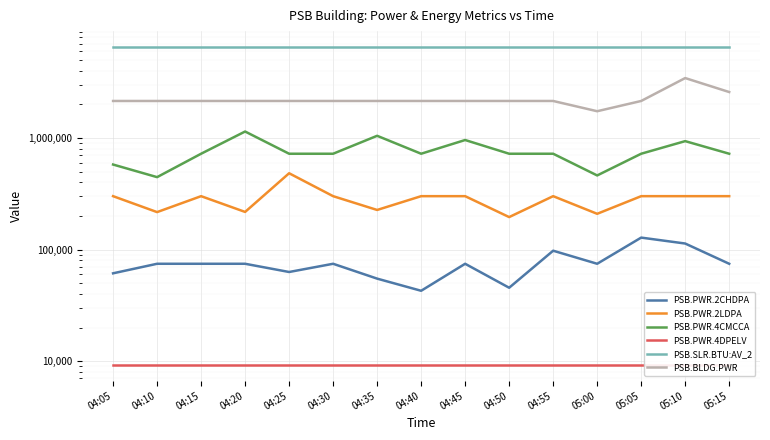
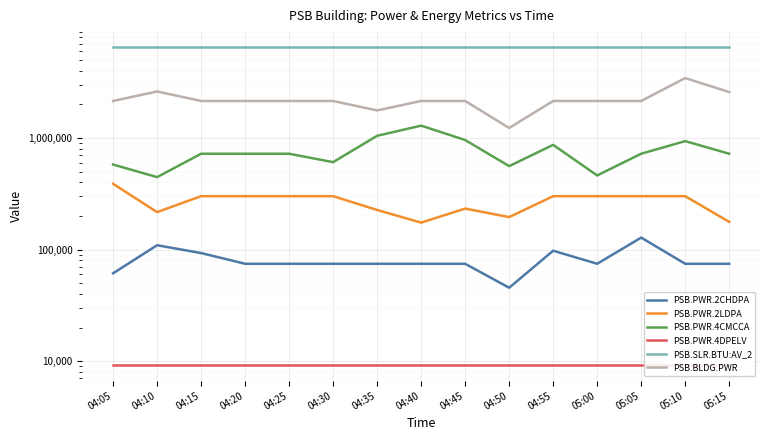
  {
    "PSB.PWR.2CHDPA": {
      "04:05": "60,000",
-     "04:10": "70,000",
-     "04:15": "70,000",
+     "04:10": "110,000",
+     "04:15": "90,000",
      "04:20": "70,000",
-     "04:25": "60,000",
+     "04:25": "70,000",
      "04:30": "70,000",
-     "04:35": "50,000",
-     "04:40": "43,000",
+     "04:35": "70,000",
+     "04:40": "70,000",
      "04:45": "70,000",
      "04:50": "46,000",
      "04:55": "100,000",
      "05:00": "70,000",
      "05:05": "130,000",
-     "05:10": "110,000",
+     "05:10": "70,000",
      "05:15": "70,000"
    },
    "PSB.PWR.2LDPA": {
-     "04:05": "300,000",
+     "04:05": "390,000",
      "04:10": "220,000",
      "04:15": "300,000",
-     "04:20": "220,000",
-     "04:25": "480,000",
+     "04:20": "300,000",
+     "04:25": "300,000",
      "04:30": "300,000",
      "04:35": "230,000",
-     "04:40": "300,000",
-     "04:45": "300,000",
+     "04:40": "170,000",
+     "04:45": "230,000",
      "04:50": "200,000",
      "04:55": "300,000",
-     "05:00": "210,000",
+     "05:00": "300,000",
      "05:05": "300,000",
      "05:10": "300,000",
-     "05:15": "300,000"
+     "05:15": "180,000"
    },
    "PSB.PWR.4CMCCA": {
      "04:05": "600,000",
      "04:10": "450,000",
      "04:15": "700,000",
-     "04:20": "1,100,000",
+     "04:20": "700,000",
      "04:25": "700,000",
-     "04:30": "700,000",
+     "04:30": "600,000",
      "04:35": "1,000,000",
-     "04:40": "700,000",
+     "04:40": "1,300,000",
      "04:45": "1,000,000",
-     "04:50": "700,000",
-     "04:55": "700,000",
+     "04:50": "600,000",
+     "04:55": "900,000",
      "05:00": "460,000",
      "05:05": "700,000",
      "05:10": "900,000",
      "05:15": "700,000"
    },
    "PSB.PWR.4DPELV": {
      "04:05": "9,000",
      "04:10": "9,000",
      "04:15": "9,000",
      "04:20": "9,000",
      "04:25": "9,000",
      "04:30": "9,000",
      "04:35": "9,000",
      "04:40": "9,000",
      "04:45": "9,000",
      "04:50": "9,000",
      "04:55": "9,000",
      "05:00": "9,000",
      "05:05": "9,000"
    },
    "PSB.SLR.BTU:AV_2": {
      "04:05": "7,000,000",
      "04:10": "7,000,000",
      "04:15": "7,000,000",
      "04:20": "7,000,000",
      "04:25": "7,000,000",
      "04:30": "7,000,000",
      "04:35": "7,000,000",
      "04:40": "7,000,000",
      "04:45": "7,000,000",
      "04:50": "7,000,000",
      "04:55": "7,000,000",
      "05:00": "7,000,000",
      "05:05": "7,000,000",
      "05:10": "7,000,000",
      "05:15": "7,000,000"
    },
    "PSB.BLDG.PWR": {
      "04:05": "2,200,000",
-     "04:10": "2,200,000",
+     "04:10": "2,600,000",
      "04:15": "2,200,000",
      "04:20": "2,200,000",
      "04:25": "2,200,000",
      "04:30": "2,200,000",
-     "04:35": "2,200,000",
+     "04:35": "1,800,000",
      "04:40": "2,200,000",
      "04:45": "2,200,000",
-     "04:50": "2,200,000",
+     "04:50": "1,200,000",
      "04:55": "2,200,000",
-     "05:00": "1,700,000",
+     "05:00": "2,200,000",
      "05:05": "2,200,000",
      "05:10": "3,500,000",
      "05:15": "2,600,000"
    }
  }
